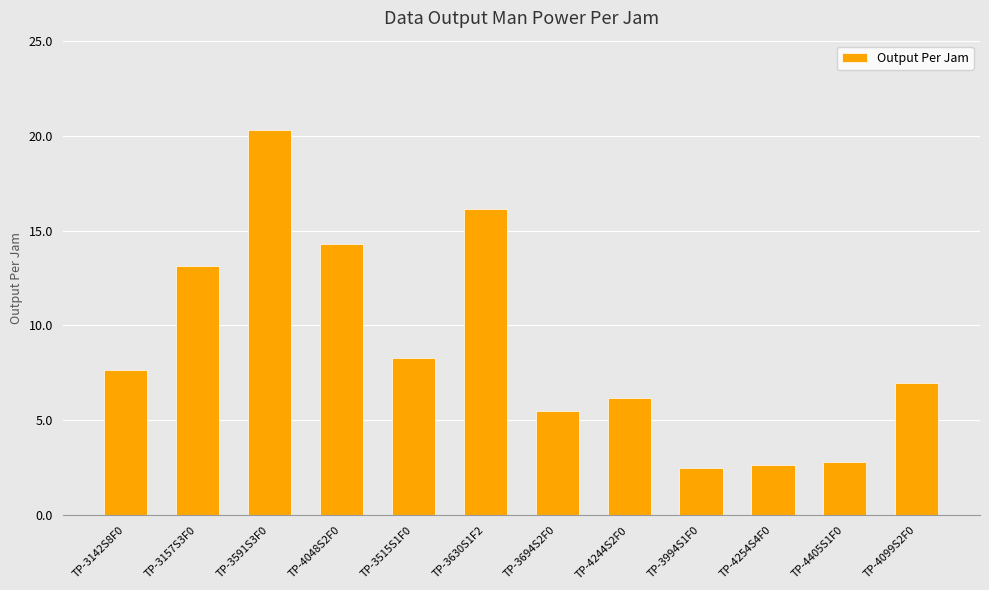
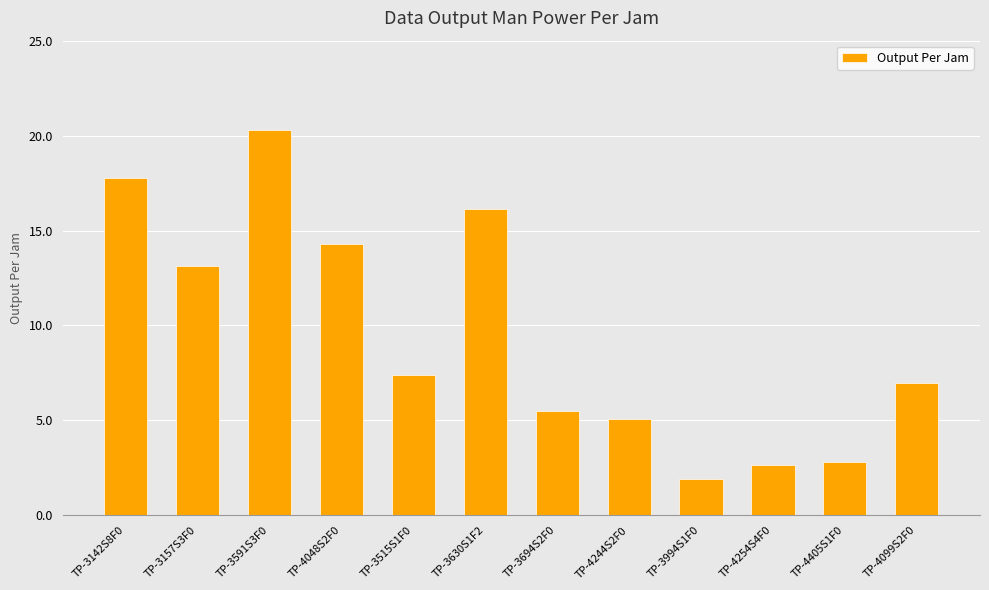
  {
-   "TP-3142S8F0": 7.6,
+   "TP-3142S8F0": 17.8,
    "TP-3157S3F0": 13.1,
    "TP-3591S3F0": 20.3,
    "TP-4048S2F0": 14.3,
-   "TP-3515S1F0": 8.3,
+   "TP-3515S1F0": 7.4,
    "TP-3630S1F2": 16.2,
    "TP-3694S2F0": 5.5,
-   "TP-4244S2F0": 6.2,
-   "TP-3994S1F0": 2.5,
+   "TP-4244S2F0": 5.1,
+   "TP-3994S1F0": 1.9,
    "TP-4254S4F0": 2.7,
    "TP-4405S1F0": 2.8,
    "TP-4099S2F0": 7.0
  }
